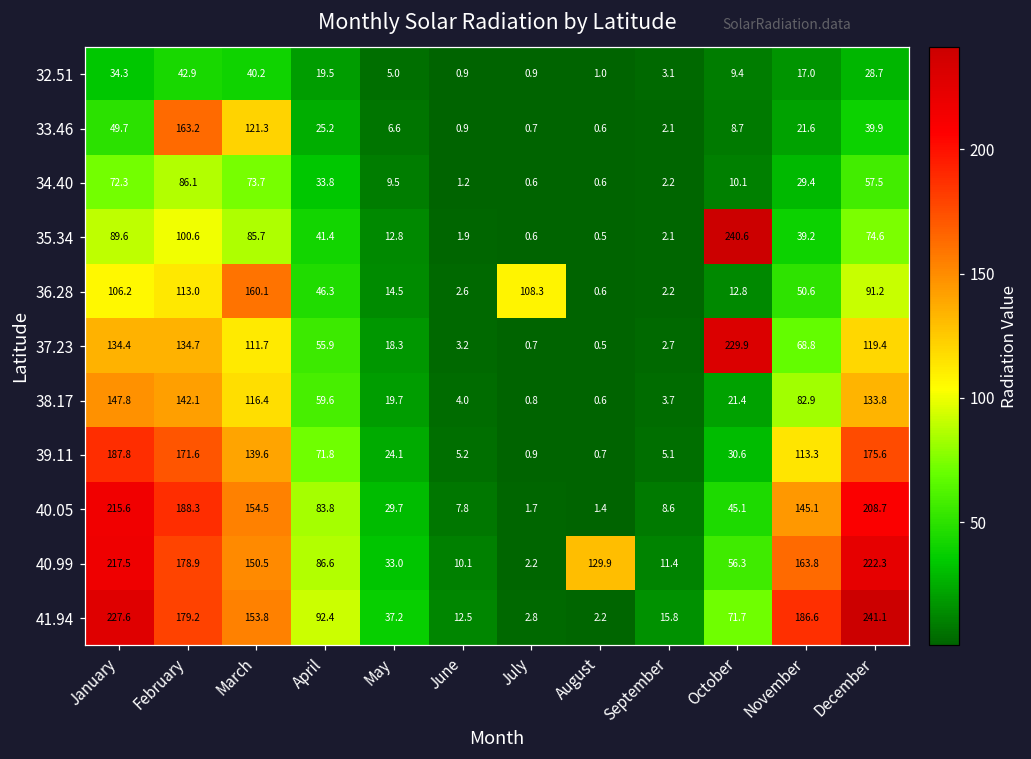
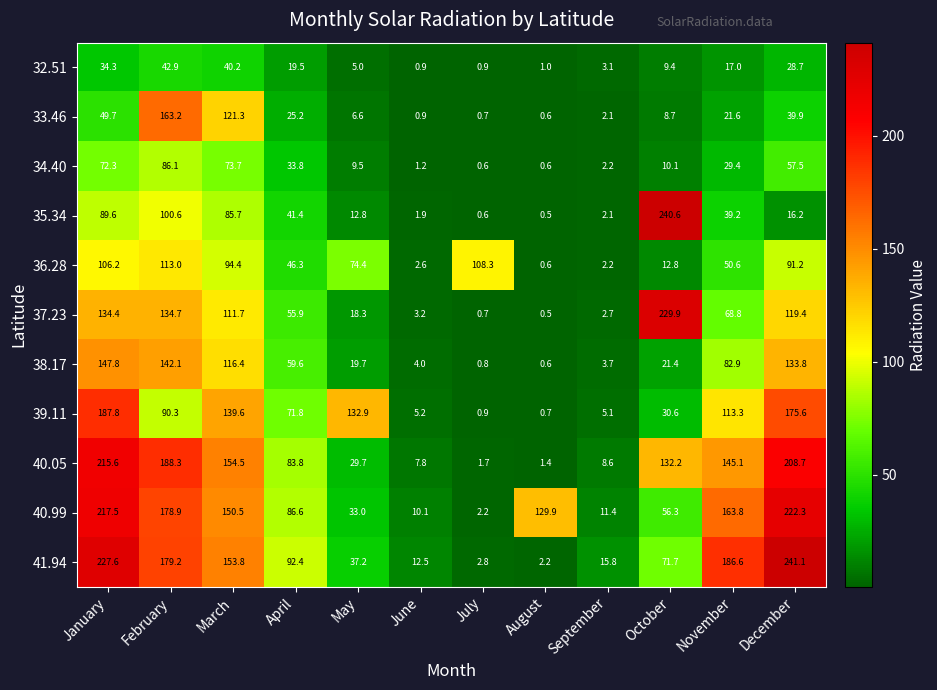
  {
    "32.51": {
      "January": 34.3,
      "February": 42.9,
      "March": 40.2,
      "April": 19.5,
      "May": 5.0,
      "June": 0.9,
      "July": 0.9,
      "August": 1.0,
      "September": 3.1,
      "October": 9.4,
      "November": 17.0,
      "December": 28.7
    },
    "33.46": {
      "January": 49.7,
      "February": 163.2,
      "March": 121.3,
      "April": 25.2,
      "May": 6.6,
      "June": 0.9,
      "July": 0.7,
      "August": 0.6,
      "September": 2.1,
      "October": 8.7,
      "November": 21.6,
      "December": 39.9
    },
    "34.40": {
      "January": 72.3,
      "February": 86.1,
      "March": 73.7,
      "April": 33.8,
      "May": 9.5,
      "June": 1.2,
      "July": 0.6,
      "August": 0.6,
      "September": 2.2,
      "October": 10.1,
      "November": 29.4,
      "December": 57.5
    },
    "35.34": {
      "January": 89.6,
      "February": 100.6,
      "March": 85.7,
      "April": 41.4,
      "May": 12.8,
      "June": 1.9,
      "July": 0.6,
      "August": 0.5,
      "September": 2.1,
      "October": 240.6,
      "November": 39.2,
-     "December": 74.6
+     "December": 16.2
    },
    "36.28": {
      "January": 106.2,
      "February": 113.0,
-     "March": 160.1,
+     "March": 94.4,
      "April": 46.3,
-     "May": 14.5,
+     "May": 74.4,
      "June": 2.6,
      "July": 108.3,
      "August": 0.6,
      "September": 2.2,
      "October": 12.8,
      "November": 50.6,
      "December": 91.2
    },
    "37.23": {
      "January": 134.4,
      "February": 134.7,
      "March": 111.7,
      "April": 55.9,
      "May": 18.3,
      "June": 3.2,
      "July": 0.7,
      "August": 0.5,
      "September": 2.7,
      "October": 229.9,
      "November": 68.8,
      "December": 119.4
    },
    "38.17": {
      "January": 147.8,
      "February": 142.1,
      "March": 116.4,
      "April": 59.6,
      "May": 19.7,
      "June": 4.0,
      "July": 0.8,
      "August": 0.6,
      "September": 3.7,
      "October": 21.4,
      "November": 82.9,
      "December": 133.8
    },
    "39.11": {
      "January": 187.8,
-     "February": 171.6,
+     "February": 90.3,
      "March": 139.6,
      "April": 71.8,
-     "May": 24.1,
+     "May": 132.9,
      "June": 5.2,
      "July": 0.9,
      "August": 0.7,
      "September": 5.1,
      "October": 30.6,
      "November": 113.3,
      "December": 175.6
    },
    "40.05": {
      "January": 215.6,
      "February": 188.3,
      "March": 154.5,
      "April": 83.8,
      "May": 29.7,
      "June": 7.8,
      "July": 1.7,
      "August": 1.4,
      "September": 8.6,
-     "October": 45.1,
+     "October": 132.2,
      "November": 145.1,
      "December": 208.7
    },
    "40.99": {
      "January": 217.5,
      "February": 178.9,
      "March": 150.5,
      "April": 86.6,
      "May": 33.0,
      "June": 10.1,
      "July": 2.2,
      "August": 129.9,
      "September": 11.4,
      "October": 56.3,
      "November": 163.8,
      "December": 222.3
    },
    "41.94": {
      "January": 227.6,
      "February": 179.2,
      "March": 153.8,
      "April": 92.4,
      "May": 37.2,
      "June": 12.5,
      "July": 2.8,
      "August": 2.2,
      "September": 15.8,
      "October": 71.7,
      "November": 186.6,
      "December": 241.1
    }
  }
